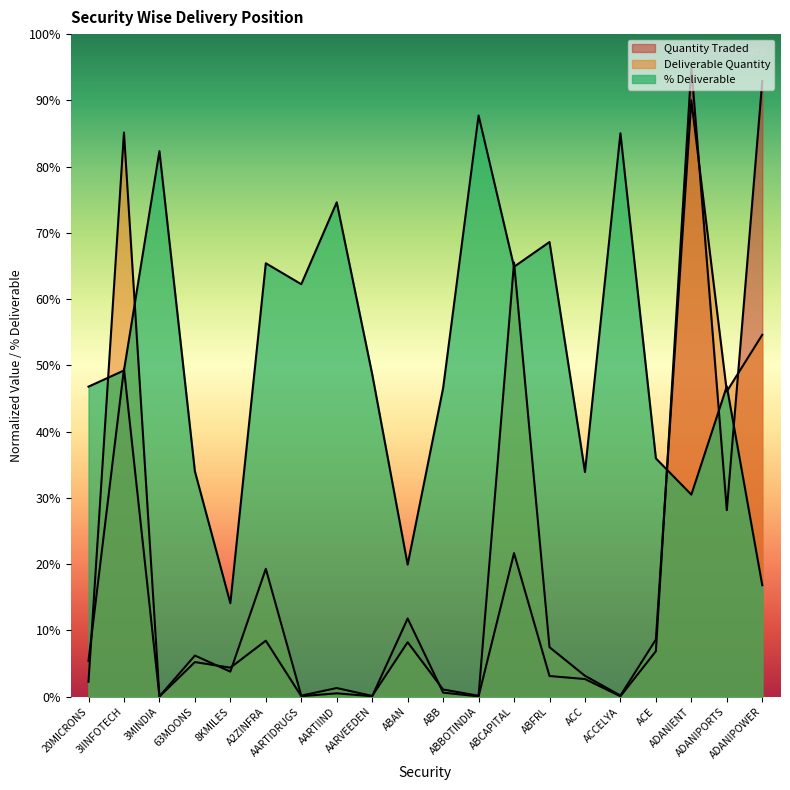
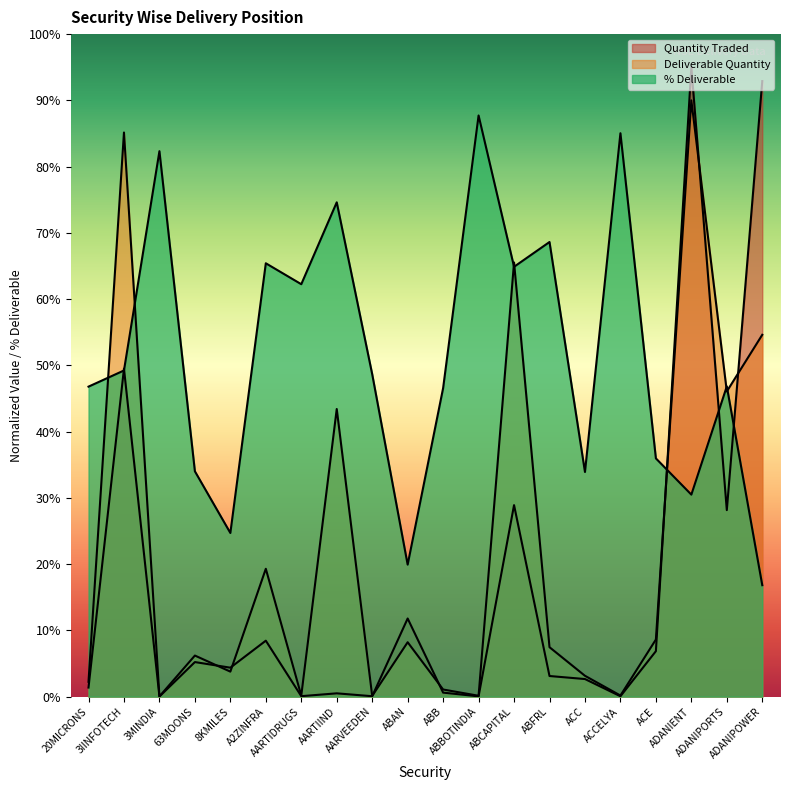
  {
    "Quantity Traded": {
-     "20MICRONS": "5%",
+     "20MICRONS": "1%",
      "63MOONS": "5%",
      "8KMILES": "4%",
      "A2ZINFRA": "8%",
      "AARTIIND": "0%",
      "ABAN": "12%",
      "ABB": "1%",
-     "ABCAPITAL": "22%",
+     "ABCAPITAL": "29%",
      "ABFRL": "3%",
      "ACC": "3%",
      "ACE": "7%",
      "ADANIPORTS": "28%"
    },
    "Deliverable Quantity": {
      "20MICRONS": "2%",
      "3IINFOTECH": "85%",
      "63MOONS": "6%",
      "8KMILES": "4%",
      "A2ZINFRA": "19%",
-     "AARTIIND": "1%",
+     "AARTIIND": "43%",
      "ABAN": "8%",
      "ABB": "1%",
      "ABCAPITAL": "66%",
      "ABFRL": "7%",
      "ACC": "3%",
      "ACE": "9%",
      "ADANIENT": "90%",
      "ADANIPORTS": "46%",
      "ADANIPOWER": "55%"
    },
    "% Deliverable": {
      "20MICRONS": "47%",
      "3MINDIA": "82%",
      "63MOONS": "34%",
-     "8KMILES": "14%",
+     "8KMILES": "25%",
      "A2ZINFRA": "65%",
      "AARTIDRUGS": "62%",
      "AARTIIND": "75%",
      "AARVEEDEN": "49%",
      "ABAN": "20%",
      "ABB": "47%",
      "ABBOTINDIA": "88%",
      "ABCAPITAL": "65%",
      "ABFRL": "69%",
      "ACC": "34%",
      "ACCELYA": "85%",
      "ACE": "36%",
      "ADANIENT": "30%",
      "ADANIPORTS": "47%",
      "ADANIPOWER": "17%"
    }
  }
